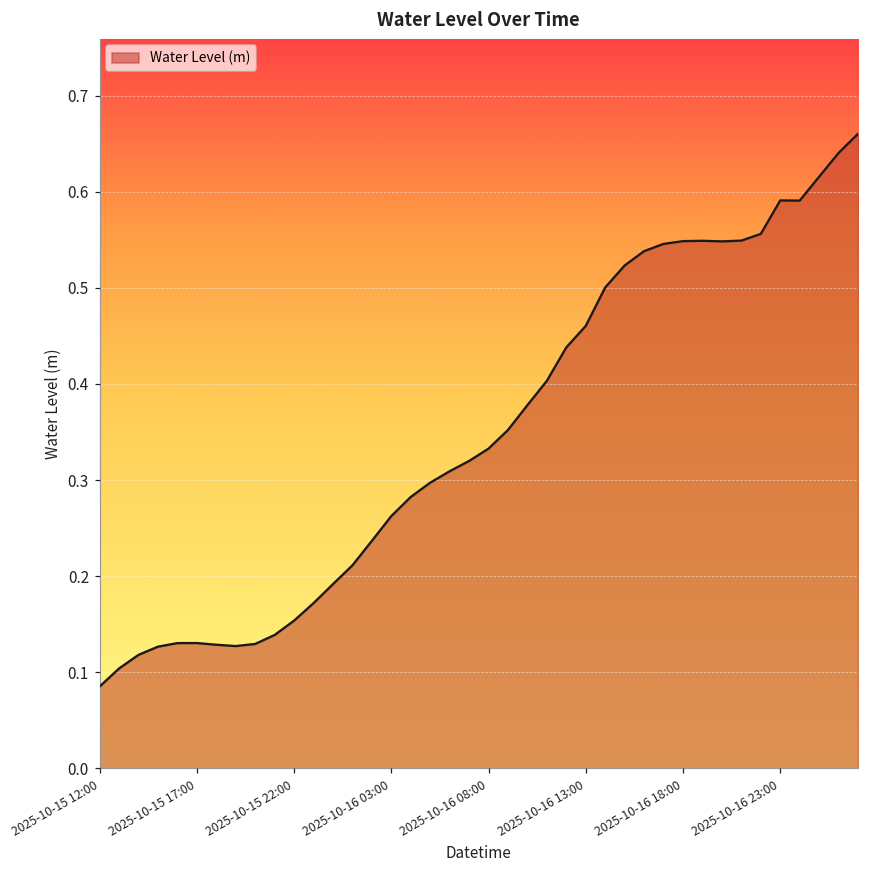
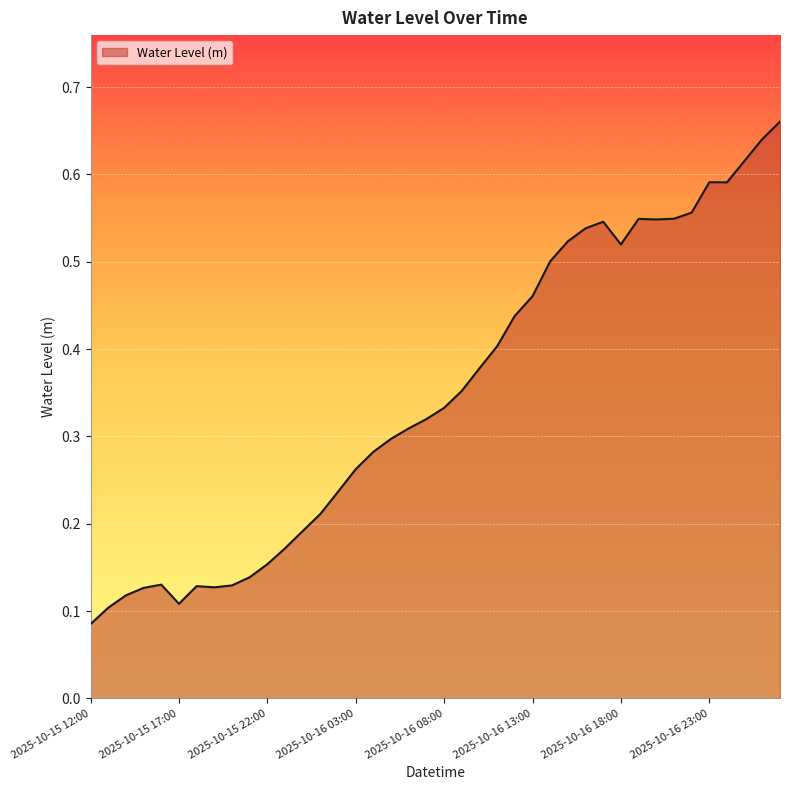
  {
    "2025-10-15 12:00": 0.09,
-   "2025-10-15 17:00": 0.13,
+   "2025-10-15 17:00": 0.11,
    "2025-10-15 22:00": 0.15,
    "2025-10-16 03:00": 0.26,
    "2025-10-16 08:00": 0.33,
    "2025-10-16 13:00": 0.46,
-   "2025-10-16 18:00": 0.55,
+   "2025-10-16 18:00": 0.52,
    "2025-10-16 23:00": 0.59
  }
